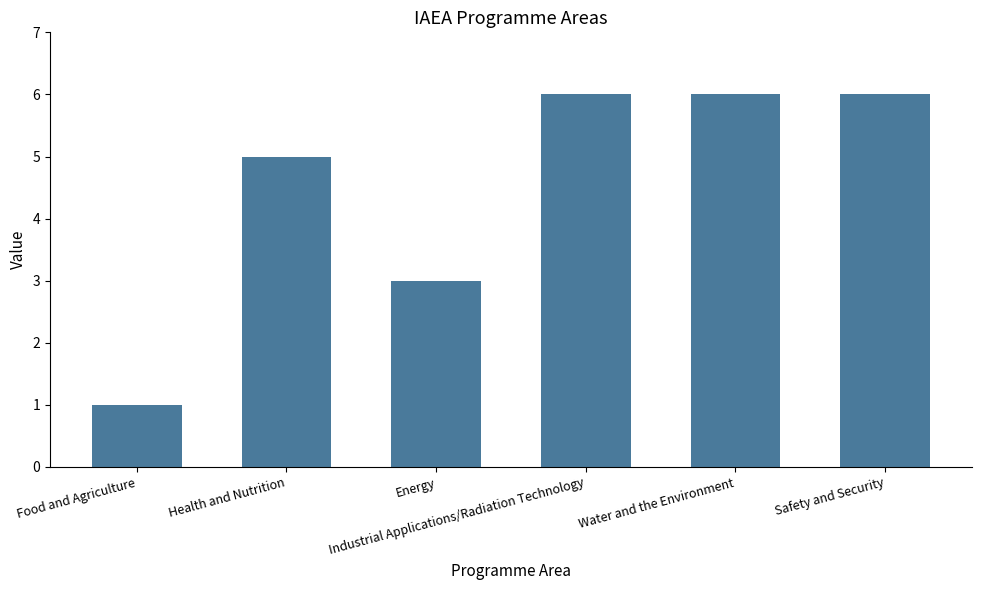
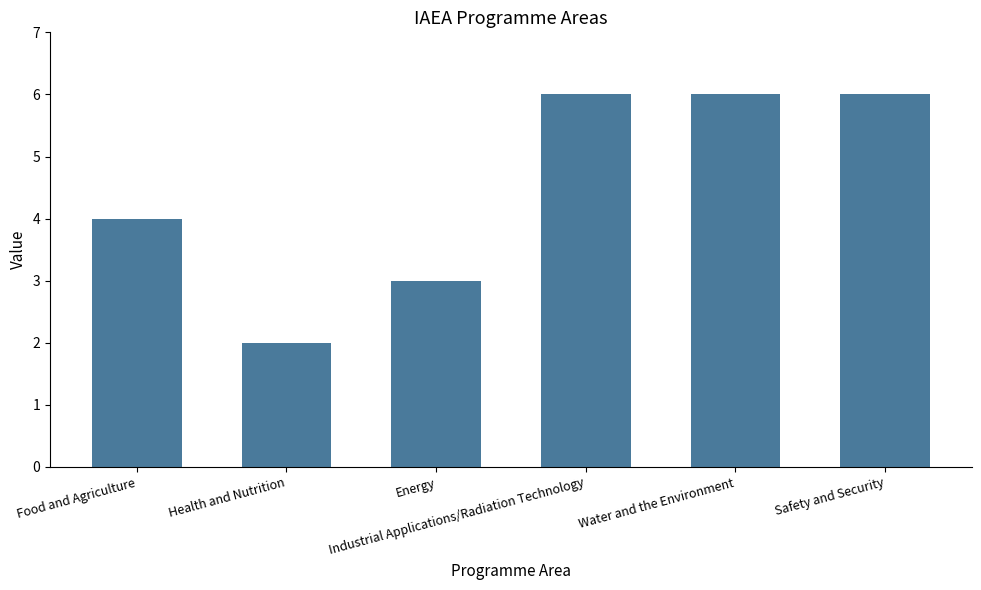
  {
-   "Food and Agriculture": 1,
-   "Health and Nutrition": 5,
+   "Food and Agriculture": 4,
+   "Health and Nutrition": 2,
    "Energy": 3,
    "Industrial Applications/Radiation Technology": 6,
    "Water and the Environment": 6,
    "Safety and Security": 6
  }
